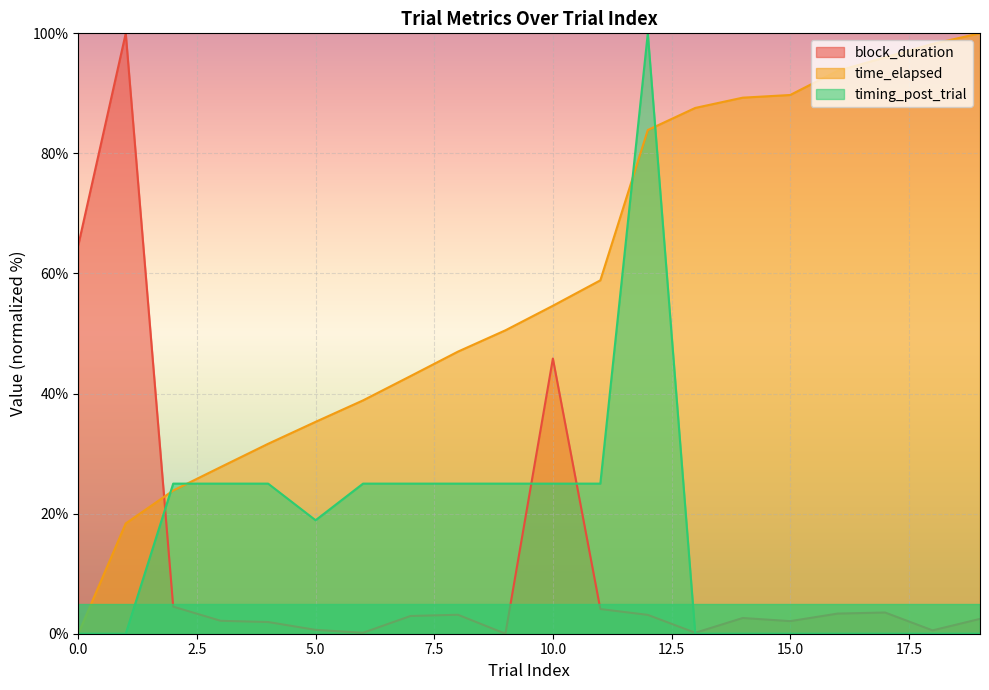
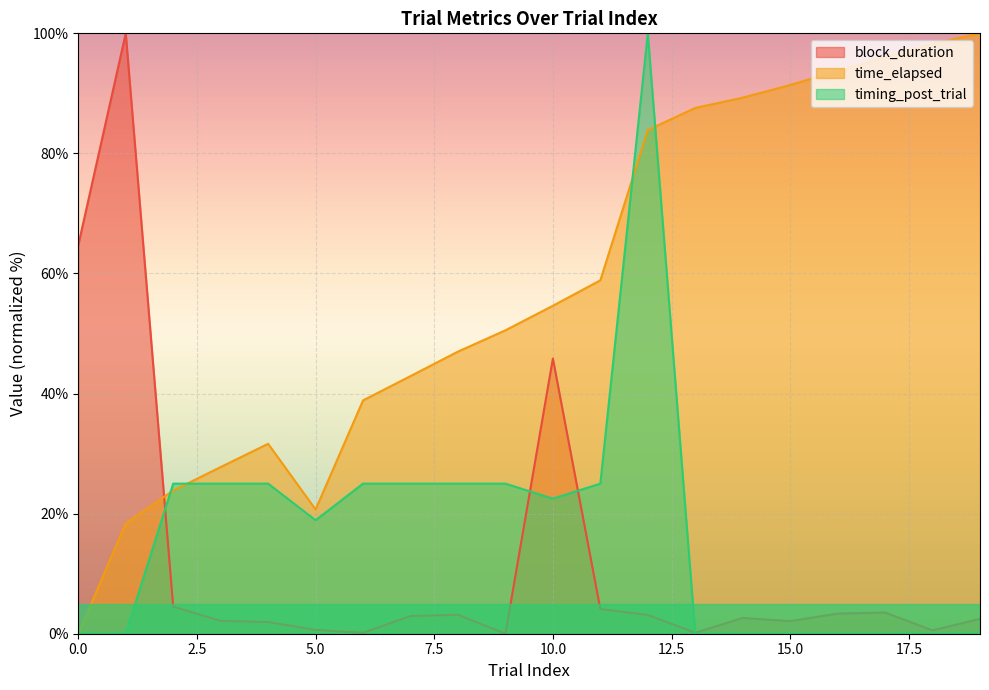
  {
    "block_duration": {
      "0.0": "65%",
      "10.0": "46%"
    },
    "time_elapsed": {
-     "5.0": "35%",
+     "5.0": "21%",
      "10.0": "55%",
-     "15.0": "90%"
+     "15.0": "91%"
    },
    "timing_post_trial": {
      "5.0": "19%",
-     "10.0": "25%"
+     "10.0": "23%"
    }
  }
